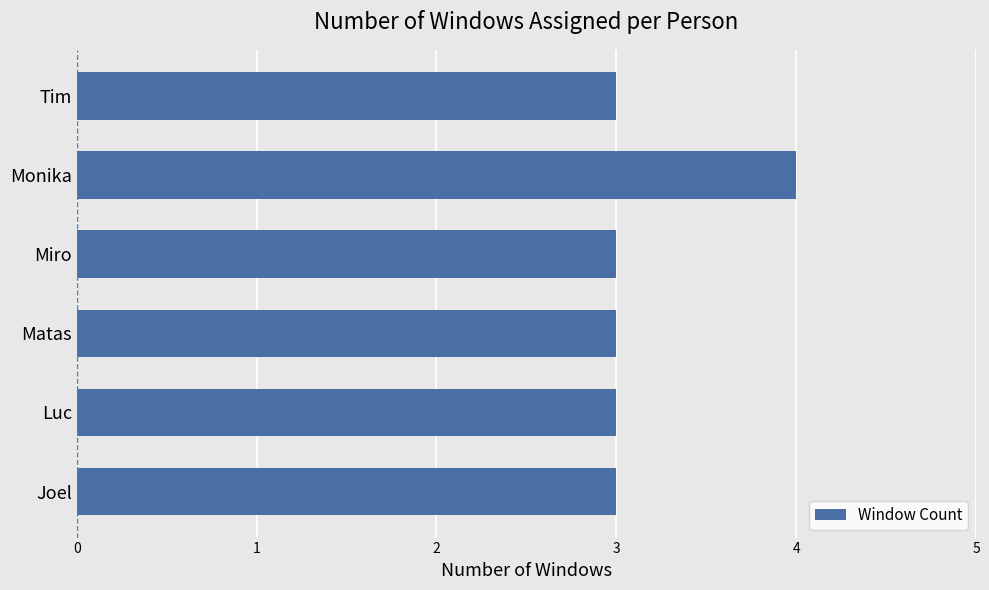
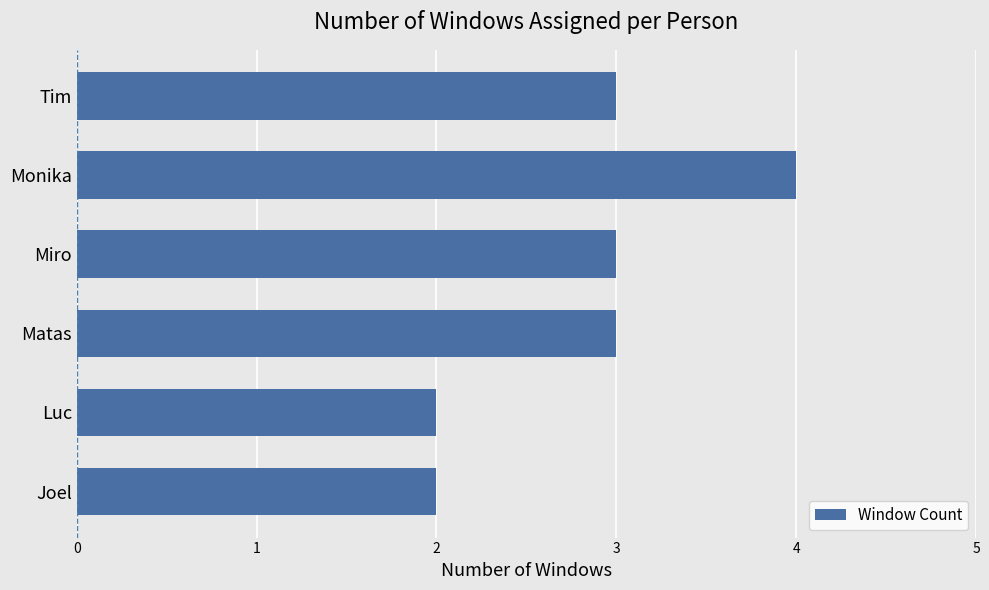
  {
    "Tim": 3,
    "Monika": 4,
    "Miro": 3,
    "Matas": 3,
-   "Luc": 3,
-   "Joel": 3
+   "Luc": 2,
+   "Joel": 2
  }
